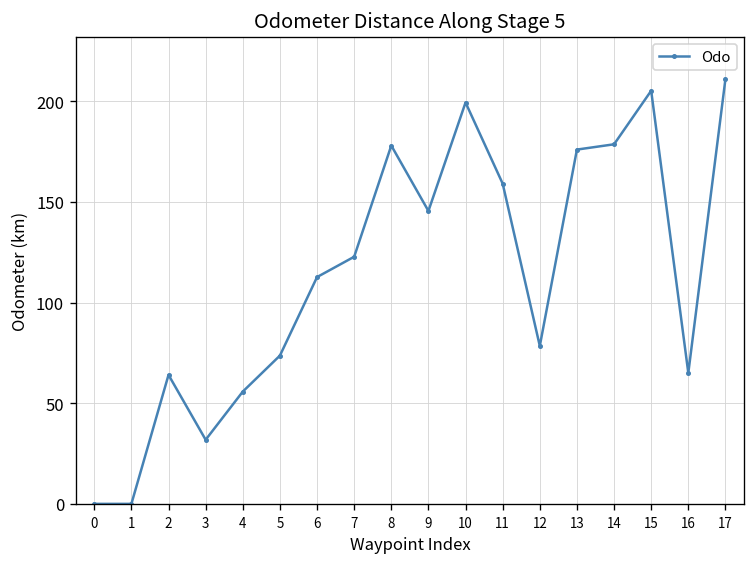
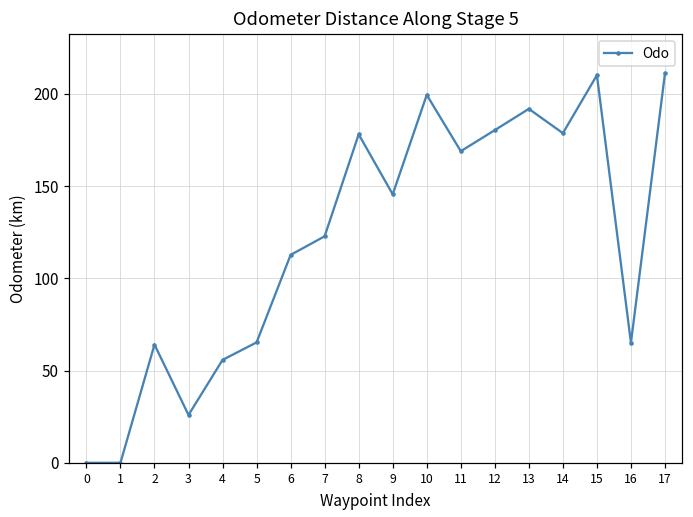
  {
    "0": 0,
    "1": 0,
    "2": 64,
-   "3": 32,
+   "3": 26,
    "4": 56,
-   "5": 74,
+   "5": 65,
    "6": 113,
    "7": 123,
    "8": 178,
    "9": 146,
    "10": 199,
-   "11": 159,
-   "12": 78,
-   "13": 176,
+   "11": 169,
+   "12": 180,
+   "13": 192,
    "14": 179,
-   "15": 205,
+   "15": 210,
    "16": 65,
    "17": 211
  }
